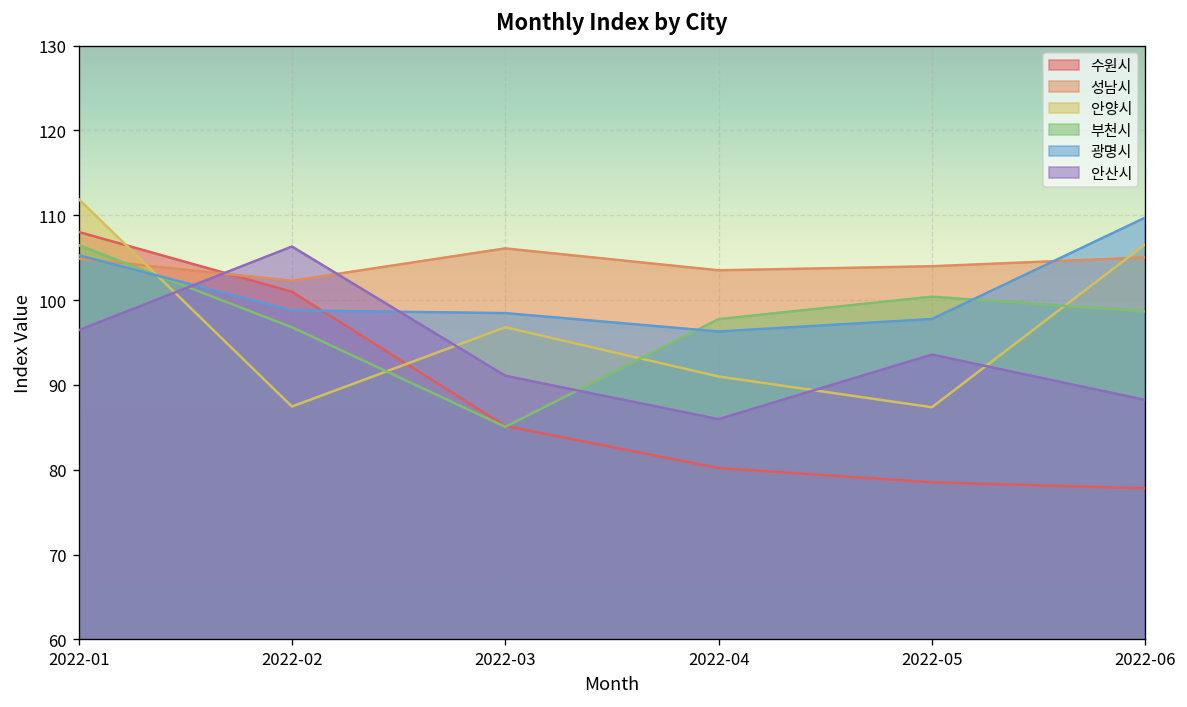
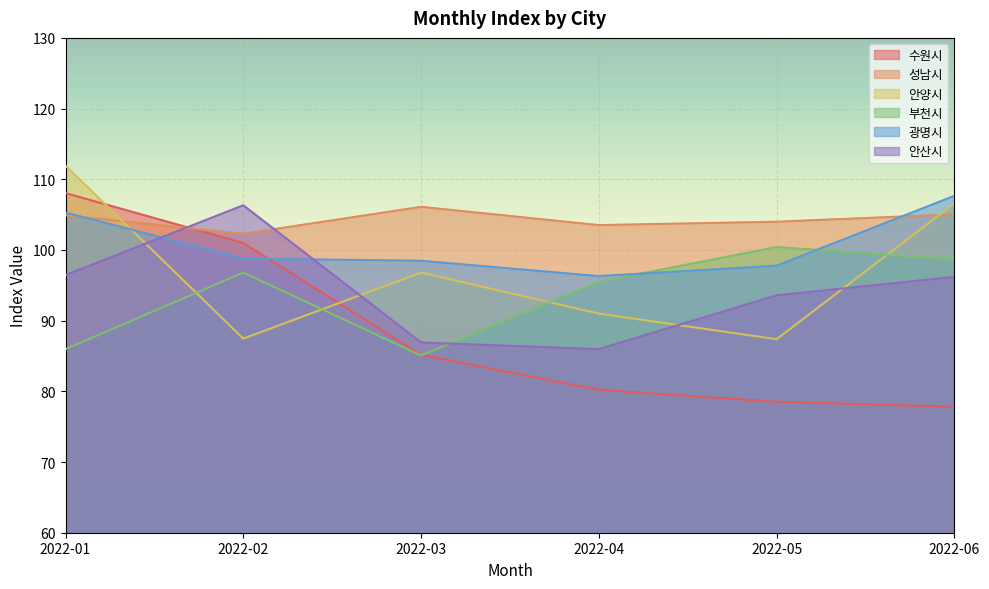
  {
    "부천시": {
-     "2022-01": 106,
+     "2022-01": 86,
      "2022-02": 97,
-     "2022-04": 98,
+     "2022-04": 95,
      "2022-05": 100,
      "2022-06": 99
    },
    "광명시": {
      "2022-01": 105,
      "2022-02": 99,
      "2022-03": 98,
      "2022-04": 96,
      "2022-05": 98,
-     "2022-06": 110
+     "2022-06": 108
    },
    "안산시": {
      "2022-01": 96,
      "2022-02": 106,
-     "2022-03": 91,
+     "2022-03": 87,
      "2022-04": 86,
      "2022-05": 94,
-     "2022-06": 88
+     "2022-06": 96
    }
  }
